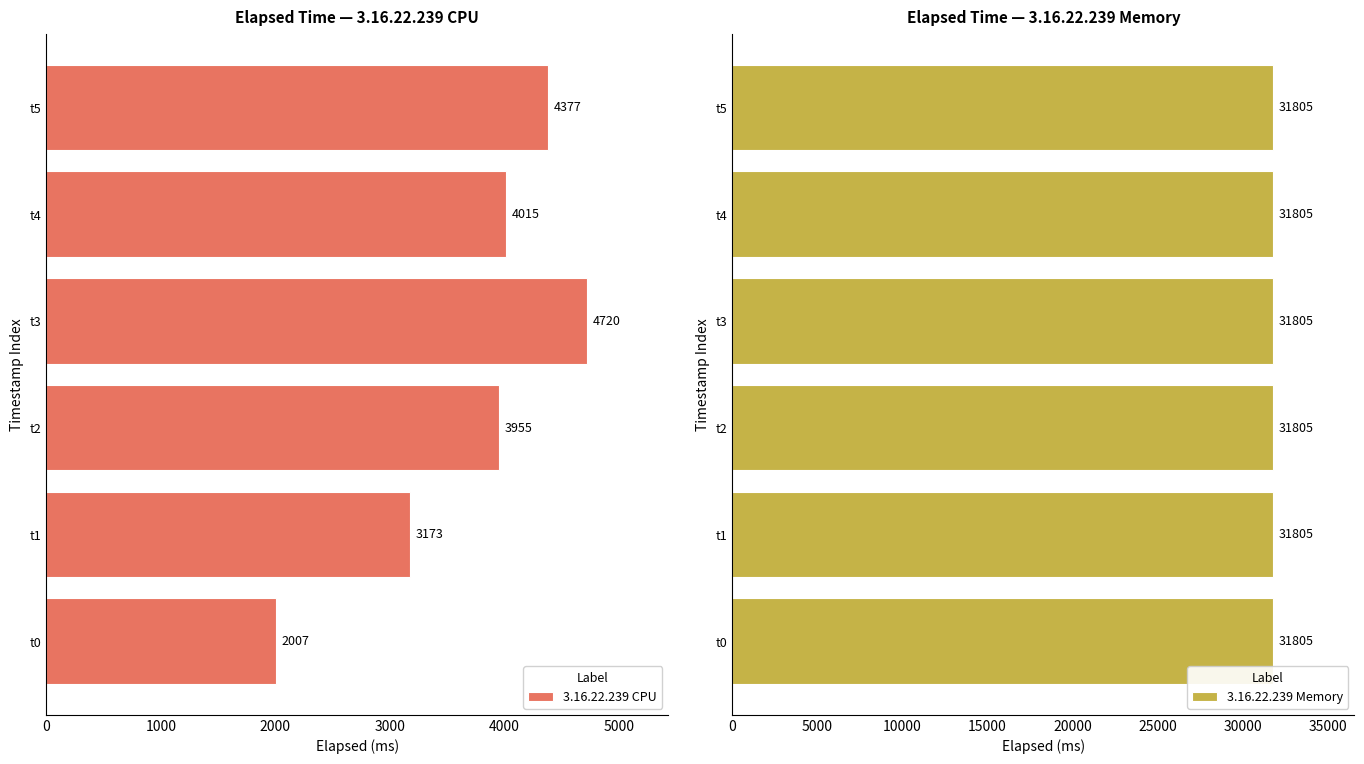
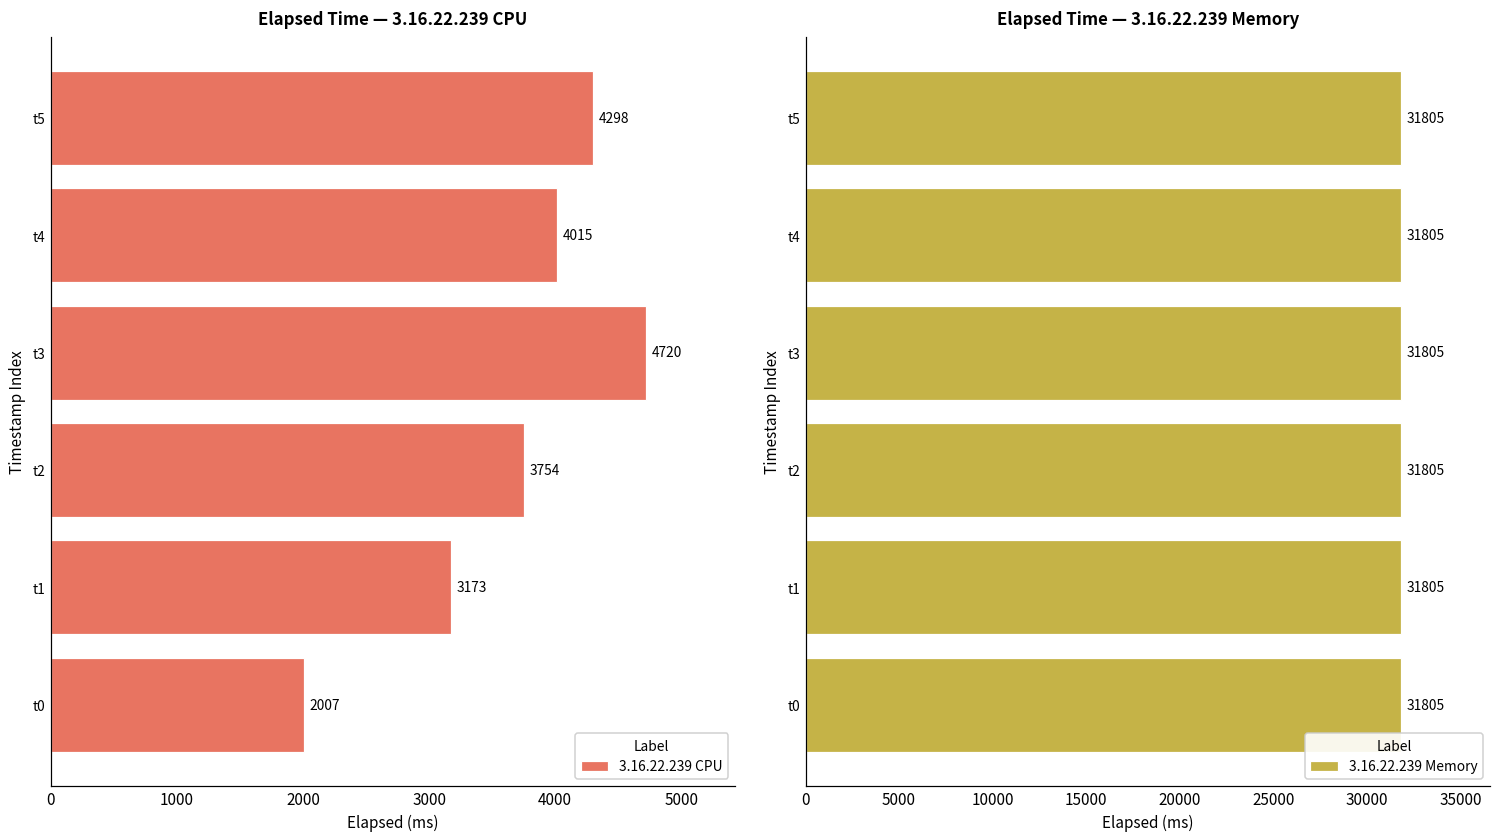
  {
    "Elapsed Time — 3.16.22.239 CPU": {
-     "t5": 4377,
+     "t5": 4298,
      "t4": 4015,
      "t3": 4720,
-     "t2": 3955,
+     "t2": 3754,
      "t1": 3173,
      "t0": 2007
    },
    "Elapsed Time — 3.16.22.239 Memory": {
      "t5": 31805,
      "t4": 31805,
      "t3": 31805,
      "t2": 31805,
      "t1": 31805,
      "t0": 31805
    }
  }
